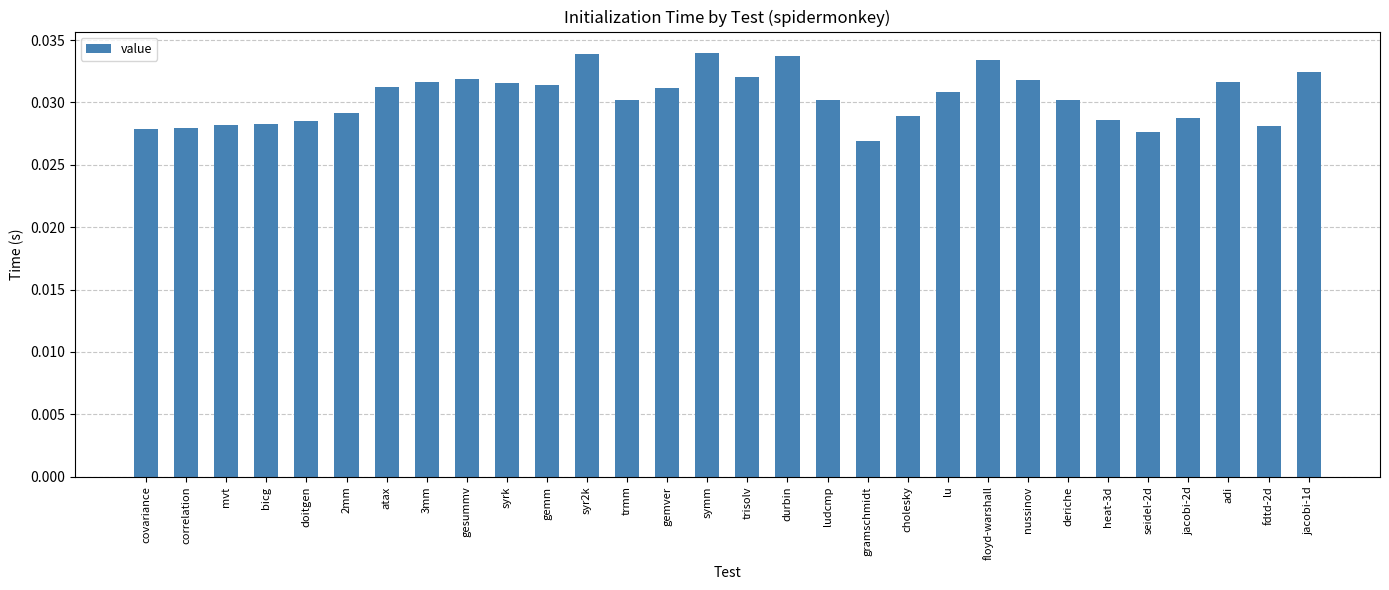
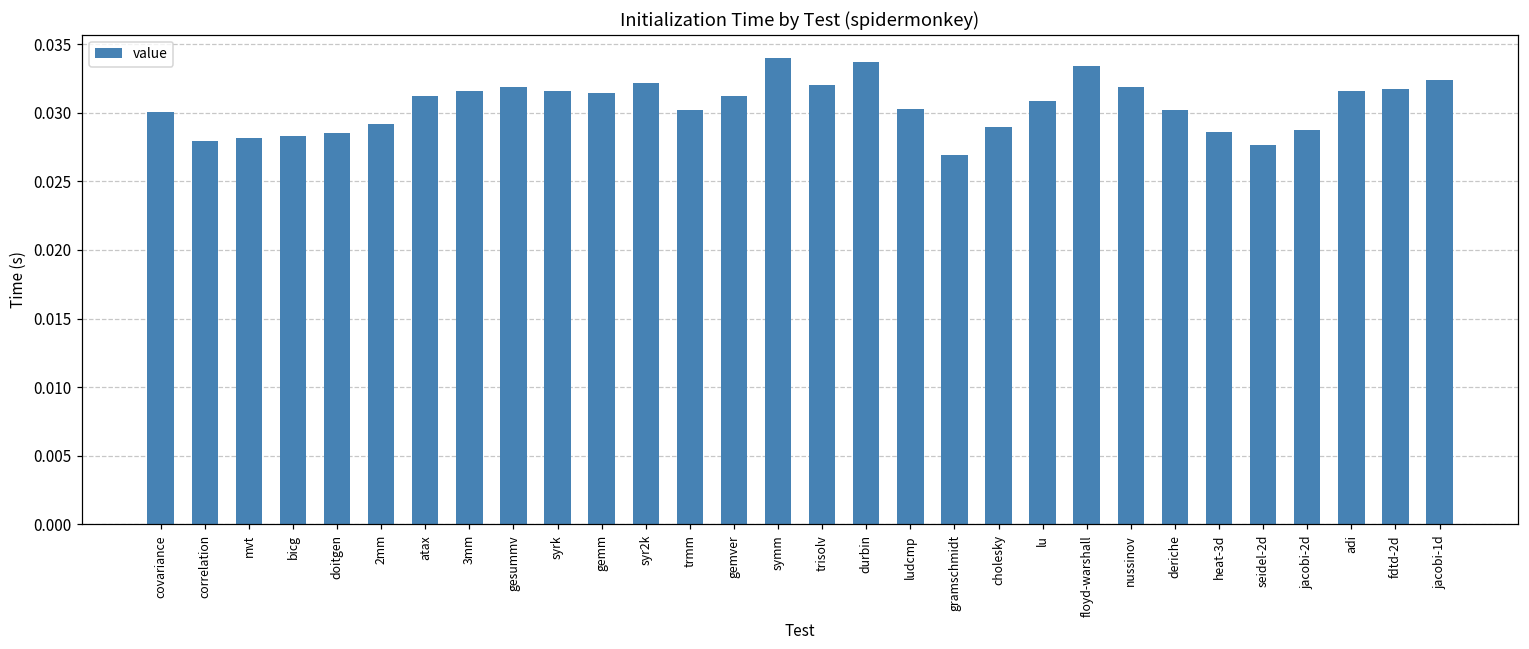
  {
-   "covariance": 0.0279,
+   "covariance": 0.0300,
    "correlation": 0.0280,
    "mvt": 0.0282,
    "bicg": 0.0283,
    "doitgen": 0.0285,
    "2mm": 0.0291,
    "atax": 0.0312,
    "3mm": 0.0316,
    "gesummv": 0.0319,
    "syrk": 0.0316,
    "gemm": 0.0314,
-   "syr2k": 0.0339,
+   "syr2k": 0.0322,
    "trmm": 0.0302,
    "gemver": 0.0312,
    "symm": 0.0340,
    "trisolv": 0.0320,
    "durbin": 0.0337,
    "ludcmp": 0.0302,
    "gramschmidt": 0.0269,
    "cholesky": 0.0289,
    "lu": 0.0308,
    "floyd-warshall": 0.0334,
    "nussinov": 0.0318,
    "deriche": 0.0302,
    "heat-3d": 0.0286,
    "seidel-2d": 0.0277,
    "jacobi-2d": 0.0287,
    "adi": 0.0316,
-   "fdtd-2d": 0.0281,
+   "fdtd-2d": 0.0317,
    "jacobi-1d": 0.0324
  }
